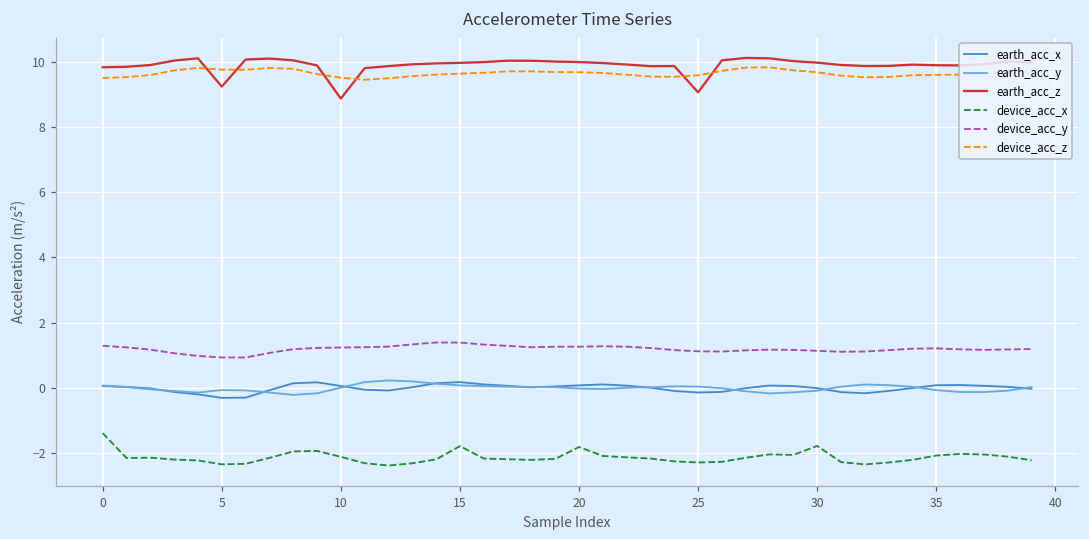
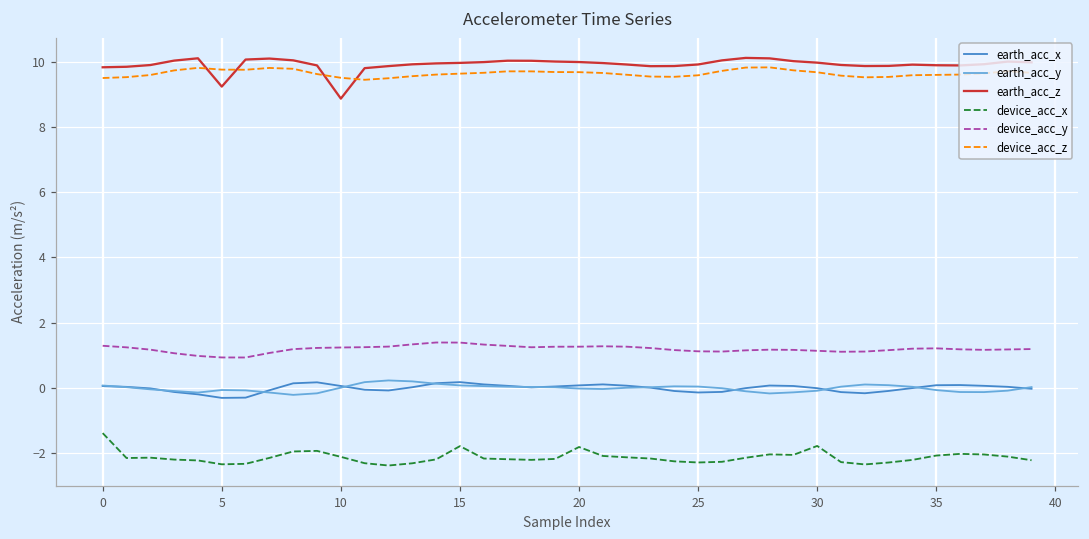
  {
    "earth_acc_z": {
      "0": 9.8,
      "5": 9.2,
      "10": 8.9,
      "15": 10.0,
      "20": 10.0,
-     "25": 9.1,
+     "25": 9.9,
      "30": 10.0,
      "35": 9.9
    },
    "device_acc_x": {
      "0": -1.4,
      "5": -2.3,
      "10": -2.1,
      "15": -1.8,
      "20": -1.8,
      "25": -2.3,
      "30": -1.8,
      "35": -2.1
    },
    "device_acc_y": {
      "0": 1.3,
      "5": 0.9,
      "10": 1.2,
      "15": 1.4,
      "20": 1.3,
      "25": 1.1,
      "30": 1.1,
      "35": 1.2
    },
    "device_acc_z": {
      "0": 9.5,
      "5": 9.8,
      "10": 9.5,
      "15": 9.6,
      "20": 9.7,
      "25": 9.6,
      "30": 9.7,
      "35": 9.6
    }
  }
